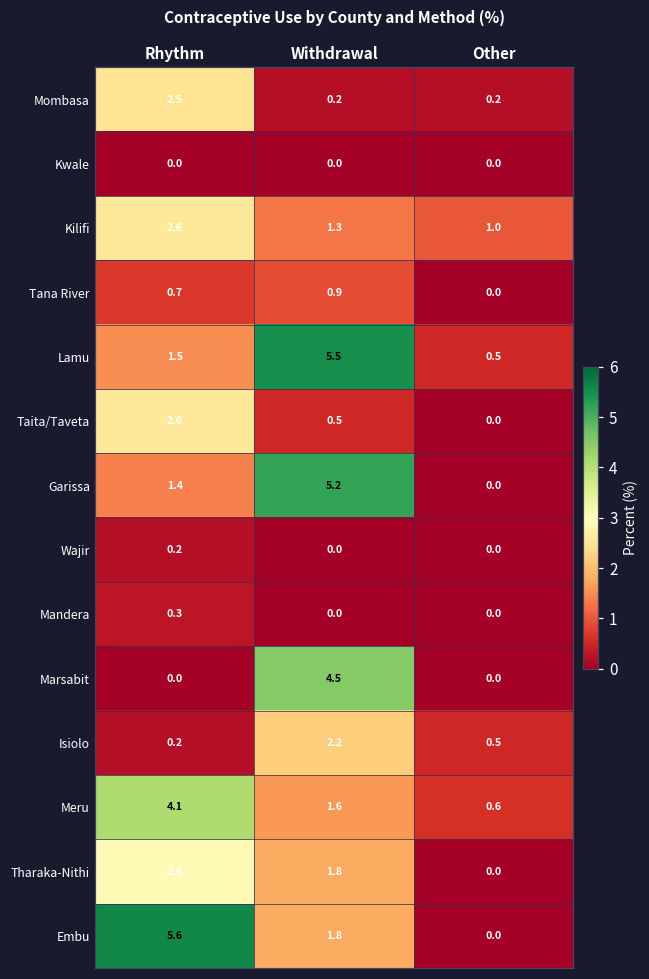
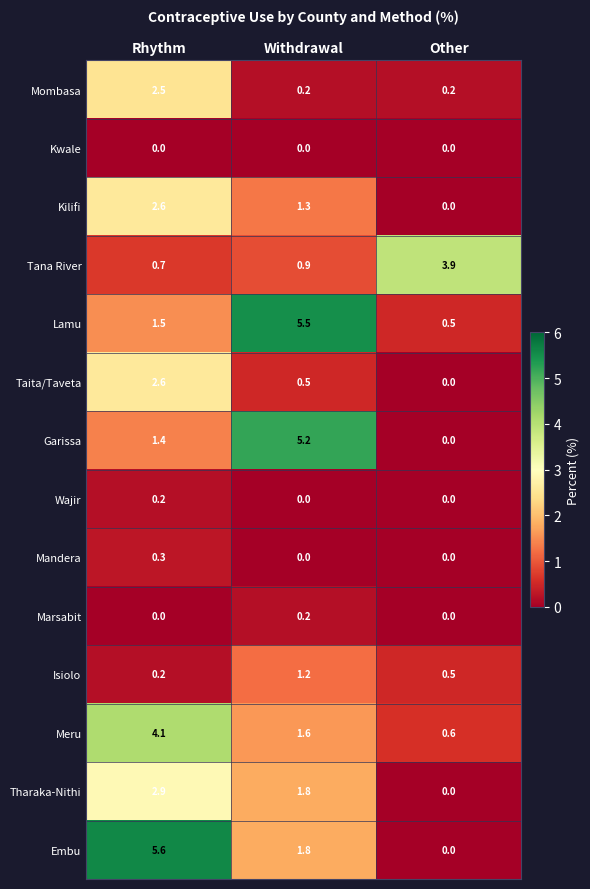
  {
    "Mombasa": {
      "Rhythm": 2.5,
      "Withdrawal": 0.2,
      "Other": 0.2
    },
    "Kwale": {
      "Rhythm": 0.0,
      "Withdrawal": 0.0,
      "Other": 0.0
    },
    "Kilifi": {
      "Rhythm": 2.6,
      "Withdrawal": 1.3,
-     "Other": 1.0
+     "Other": 0.0
    },
    "Tana River": {
      "Rhythm": 0.7,
      "Withdrawal": 0.9,
-     "Other": 0.0
+     "Other": 3.9
    },
    "Lamu": {
      "Rhythm": 1.5,
      "Withdrawal": 5.5,
      "Other": 0.5
    },
    "Taita/Taveta": {
      "Rhythm": 2.6,
      "Withdrawal": 0.5,
      "Other": 0.0
    },
    "Garissa": {
      "Rhythm": 1.4,
      "Withdrawal": 5.2,
      "Other": 0.0
    },
    "Wajir": {
      "Rhythm": 0.2,
      "Withdrawal": 0.0,
      "Other": 0.0
    },
    "Mandera": {
      "Rhythm": 0.3,
      "Withdrawal": 0.0,
      "Other": 0.0
    },
    "Marsabit": {
      "Rhythm": 0.0,
-     "Withdrawal": 4.5,
+     "Withdrawal": 0.2,
      "Other": 0.0
    },
    "Isiolo": {
      "Rhythm": 0.2,
-     "Withdrawal": 2.2,
+     "Withdrawal": 1.2,
      "Other": 0.5
    },
    "Meru": {
      "Rhythm": 4.1,
      "Withdrawal": 1.6,
      "Other": 0.6
    },
    "Tharaka-Nithi": {
      "Rhythm": 2.9,
      "Withdrawal": 1.8,
      "Other": 0.0
    },
    "Embu": {
      "Rhythm": 5.6,
      "Withdrawal": 1.8,
      "Other": 0.0
    }
  }
